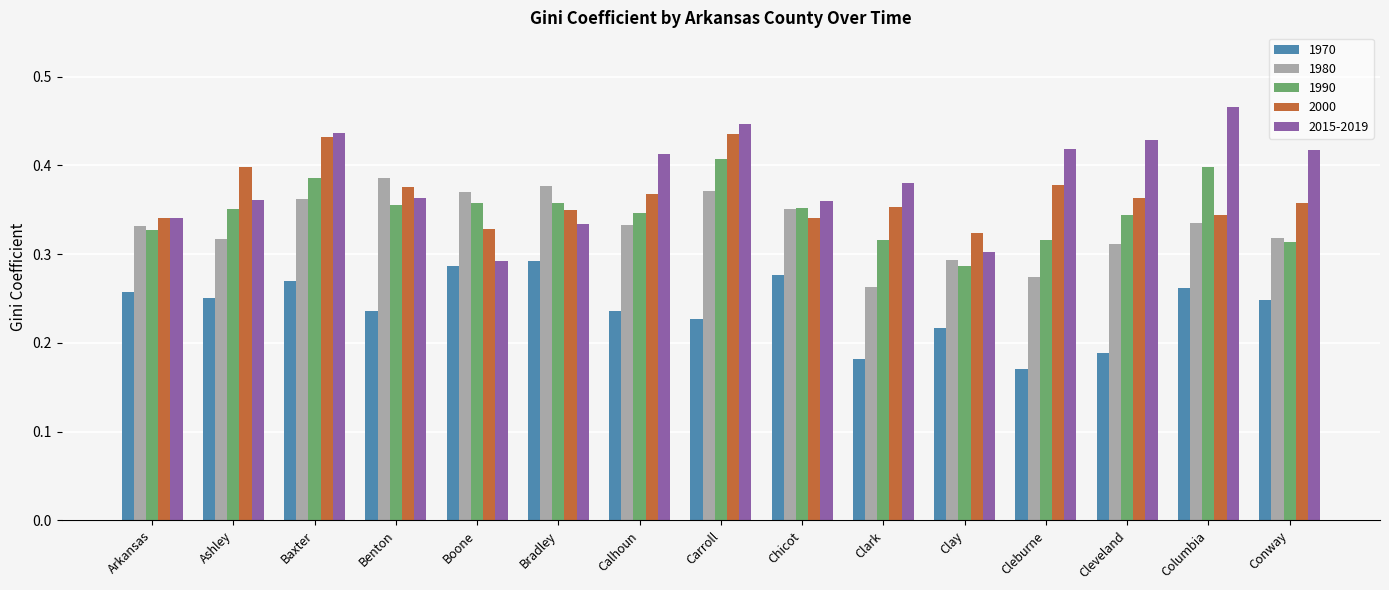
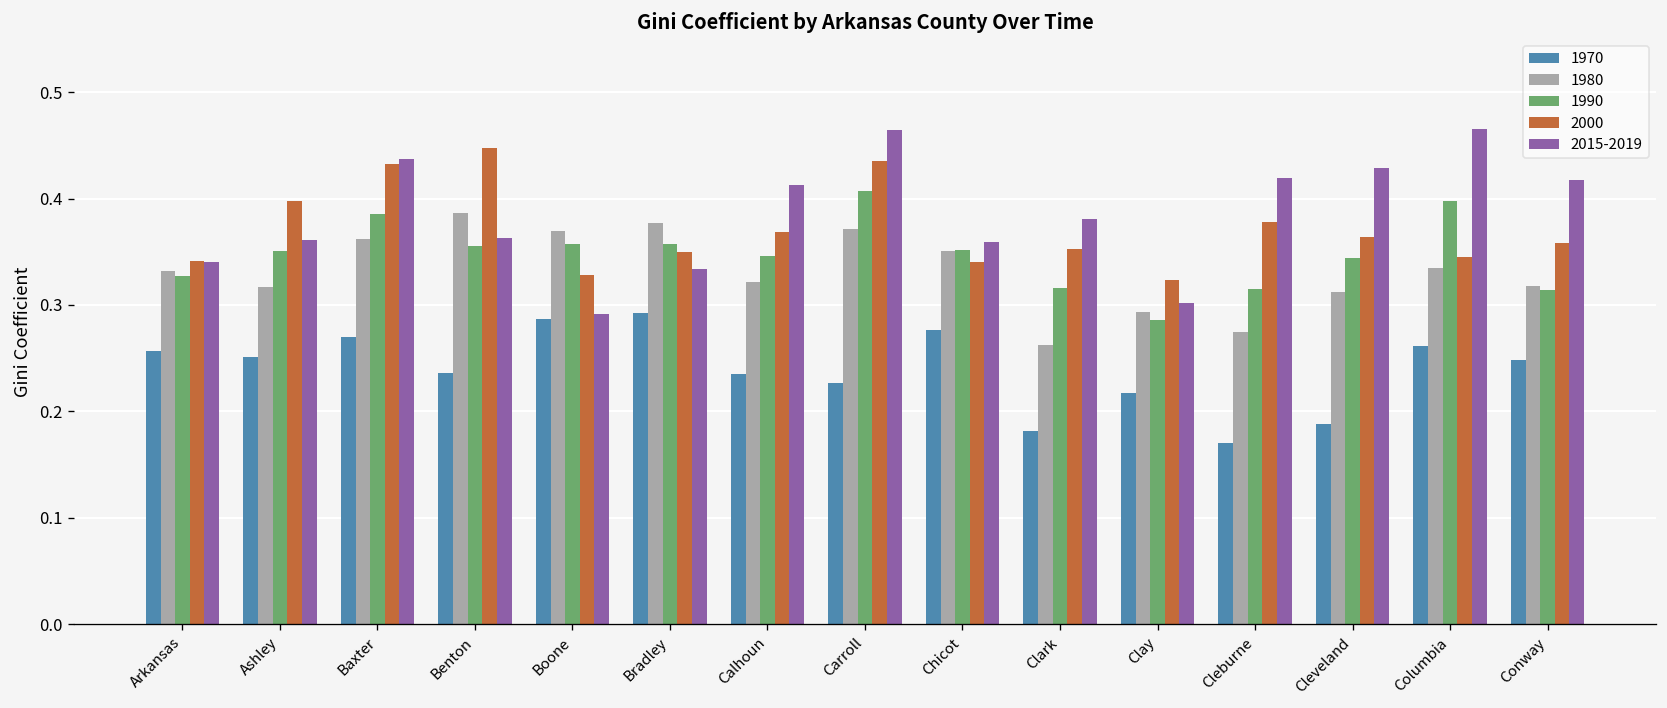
  {
    "1970": {
      "Arkansas": 0.26,
      "Ashley": 0.25,
      "Baxter": 0.27,
      "Benton": 0.24,
      "Boone": 0.29,
      "Bradley": 0.29,
      "Calhoun": 0.24,
      "Carroll": 0.23,
      "Chicot": 0.28,
      "Clark": 0.18,
      "Clay": 0.22,
      "Cleburne": 0.17,
      "Cleveland": 0.19,
      "Columbia": 0.26,
      "Conway": 0.25
    },
    "1980": {
      "Arkansas": 0.33,
      "Ashley": 0.32,
      "Baxter": 0.36,
      "Benton": 0.39,
      "Boone": 0.37,
      "Bradley": 0.38,
-     "Calhoun": 0.33,
+     "Calhoun": 0.32,
      "Carroll": 0.37,
      "Chicot": 0.35,
      "Clark": 0.26,
      "Clay": 0.29,
      "Cleburne": 0.27,
      "Cleveland": 0.31,
      "Columbia": 0.33,
      "Conway": 0.32
    },
    "1990": {
      "Arkansas": 0.33,
      "Ashley": 0.35,
      "Baxter": 0.39,
      "Benton": 0.36,
      "Boone": 0.36,
      "Bradley": 0.36,
      "Calhoun": 0.35,
      "Carroll": 0.41,
      "Chicot": 0.35,
      "Clark": 0.32,
      "Clay": 0.29,
      "Cleburne": 0.32,
      "Cleveland": 0.34,
      "Columbia": 0.40,
      "Conway": 0.31
    },
    "2000": {
      "Arkansas": 0.34,
      "Ashley": 0.40,
      "Baxter": 0.43,
-     "Benton": 0.38,
+     "Benton": 0.45,
      "Boone": 0.33,
      "Bradley": 0.35,
      "Calhoun": 0.37,
      "Carroll": 0.44,
      "Chicot": 0.34,
      "Clark": 0.35,
      "Clay": 0.32,
      "Cleburne": 0.38,
      "Cleveland": 0.36,
      "Columbia": 0.34,
      "Conway": 0.36
    },
    "2015-2019": {
      "Arkansas": 0.34,
      "Ashley": 0.36,
      "Baxter": 0.44,
      "Benton": 0.36,
      "Boone": 0.29,
      "Bradley": 0.33,
      "Calhoun": 0.41,
-     "Carroll": 0.45,
+     "Carroll": 0.46,
      "Chicot": 0.36,
      "Clark": 0.38,
      "Clay": 0.30,
      "Cleburne": 0.42,
      "Cleveland": 0.43,
      "Columbia": 0.47,
      "Conway": 0.42
    }
  }
